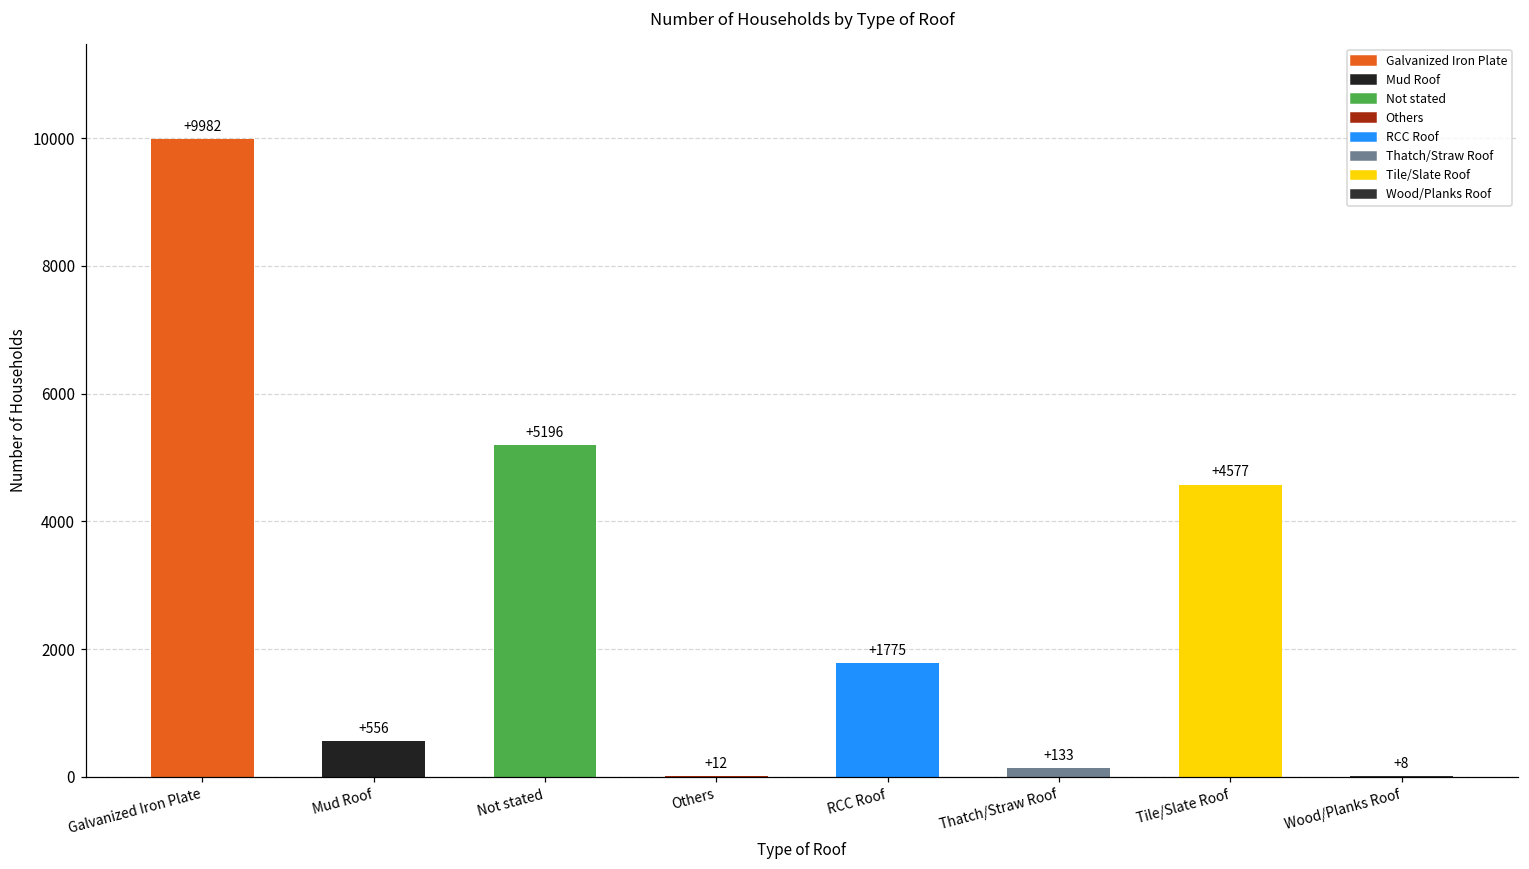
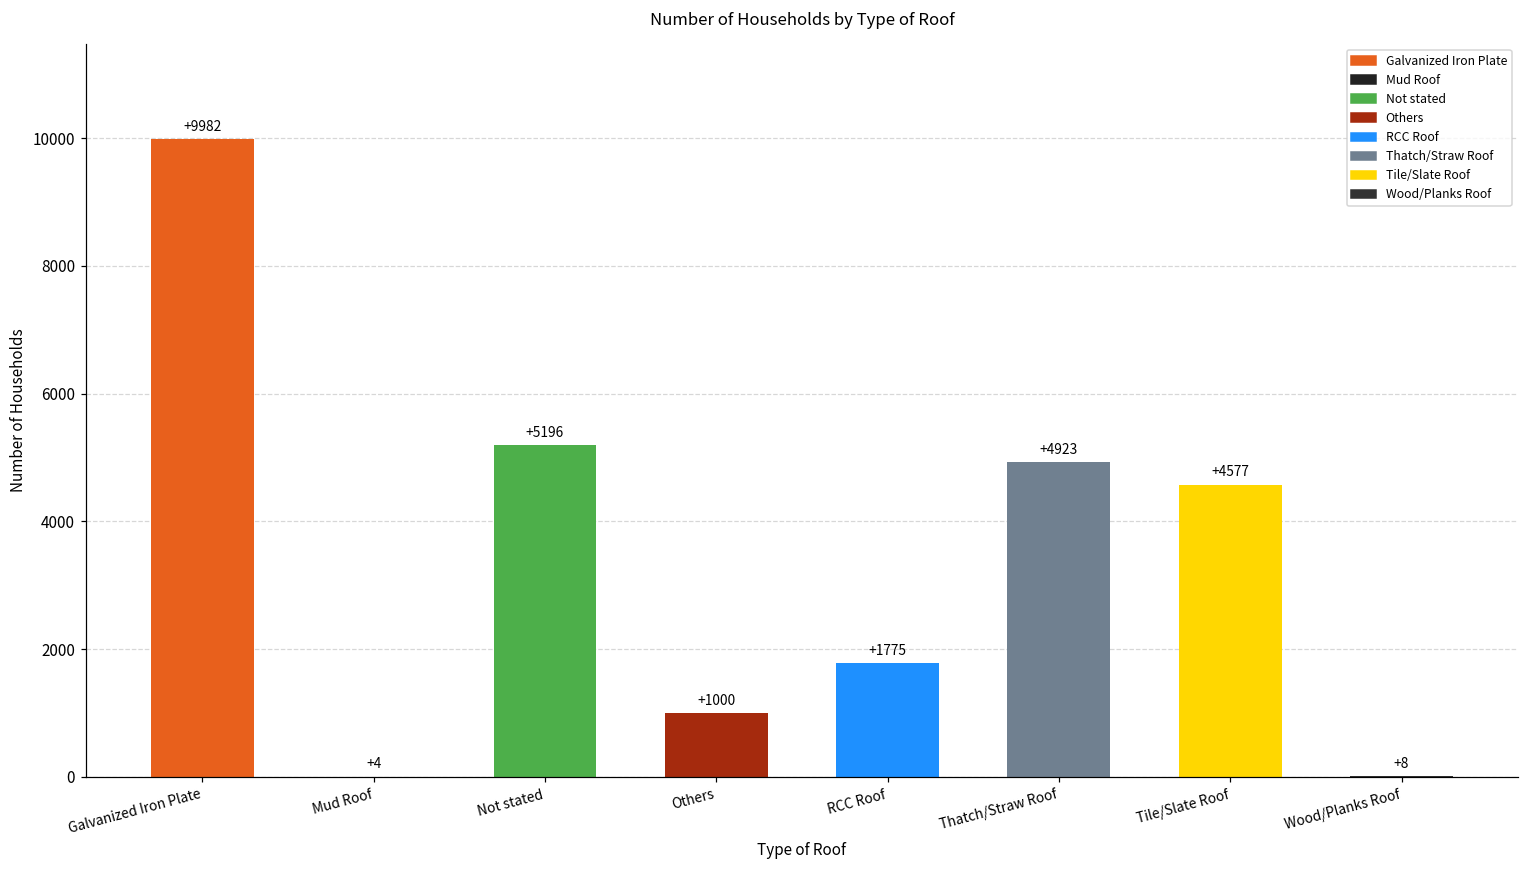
  {
    "Galvanized Iron Plate": "+9982",
-   "Mud Roof": "+556",
+   "Mud Roof": "+4",
    "Not stated": "+5196",
-   "Others": "+12",
+   "Others": "+1000",
    "RCC Roof": "+1775",
-   "Thatch/Straw Roof": "+133",
+   "Thatch/Straw Roof": "+4923",
    "Tile/Slate Roof": "+4577",
    "Wood/Planks Roof": "+8"
  }
